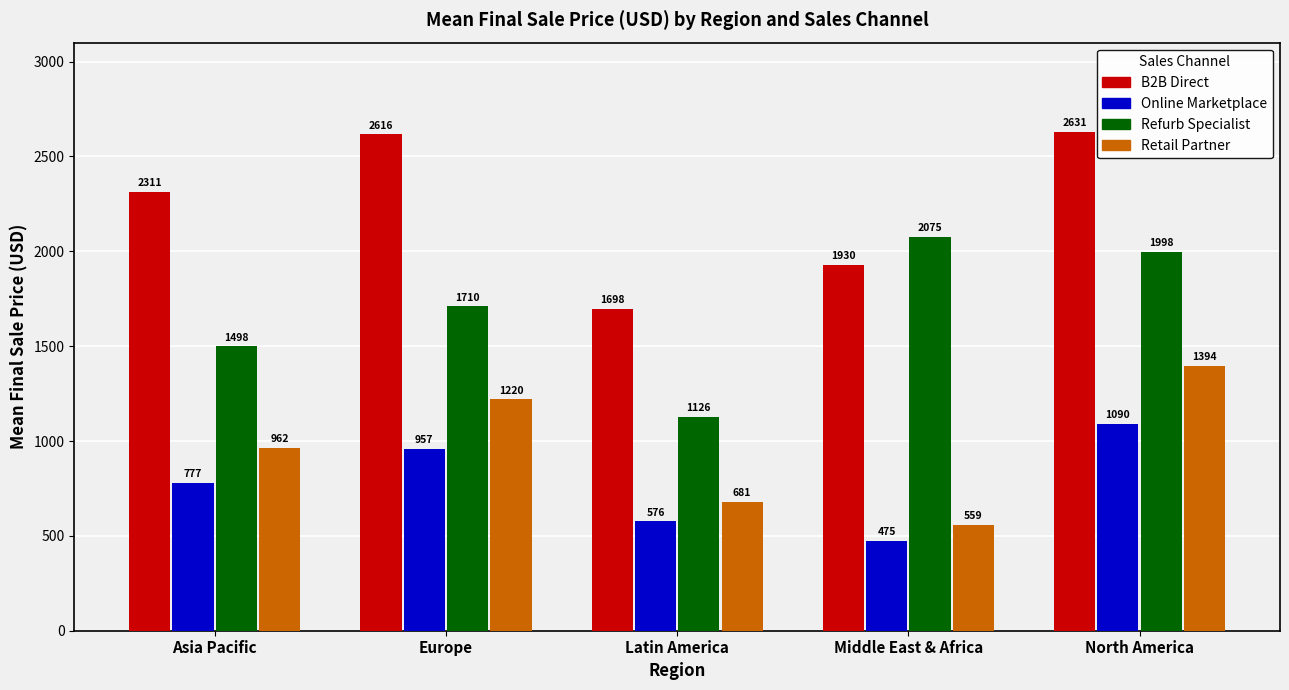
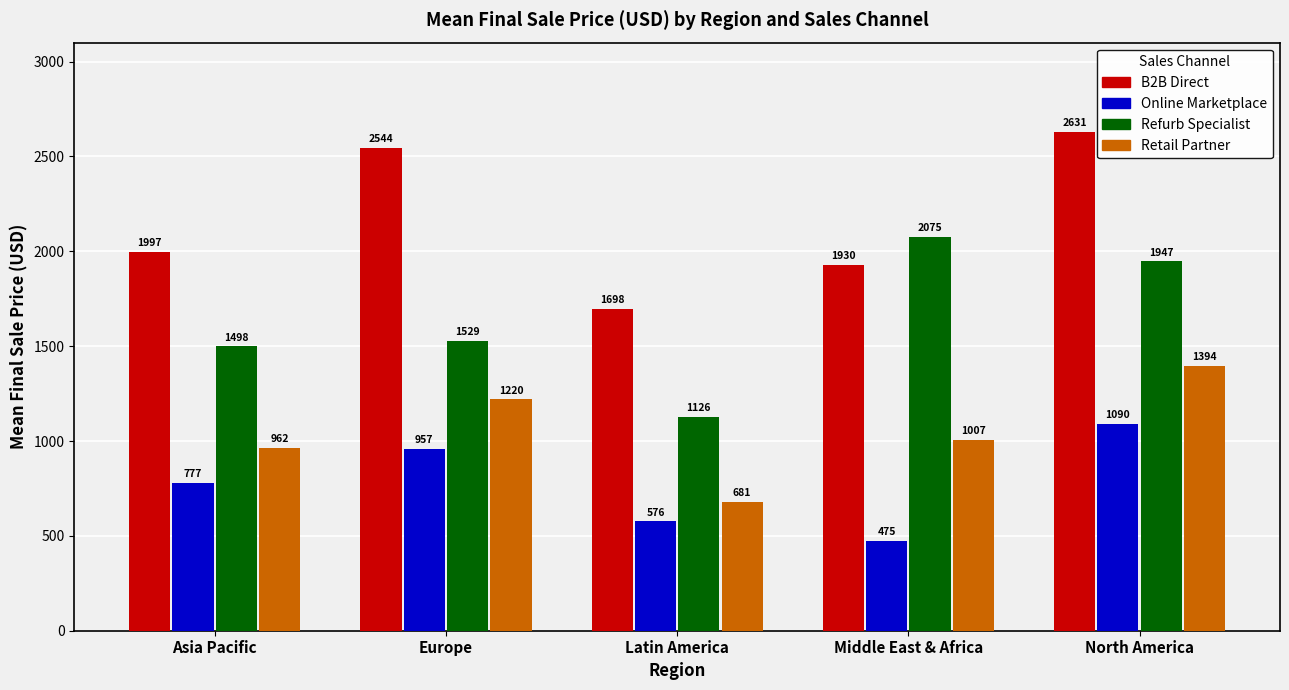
  {
    "B2B Direct": {
-     "Asia Pacific": 2311,
-     "Europe": 2616,
+     "Asia Pacific": 1997,
+     "Europe": 2544,
      "Latin America": 1698,
      "Middle East & Africa": 1930,
      "North America": 2631
    },
    "Online Marketplace": {
      "Asia Pacific": 777,
      "Europe": 957,
      "Latin America": 576,
      "Middle East & Africa": 475,
      "North America": 1090
    },
    "Refurb Specialist": {
      "Asia Pacific": 1498,
-     "Europe": 1710,
+     "Europe": 1529,
      "Latin America": 1126,
      "Middle East & Africa": 2075,
-     "North America": 1998
+     "North America": 1947
    },
    "Retail Partner": {
      "Asia Pacific": 962,
      "Europe": 1220,
      "Latin America": 681,
-     "Middle East & Africa": 559,
+     "Middle East & Africa": 1007,
      "North America": 1394
    }
  }
